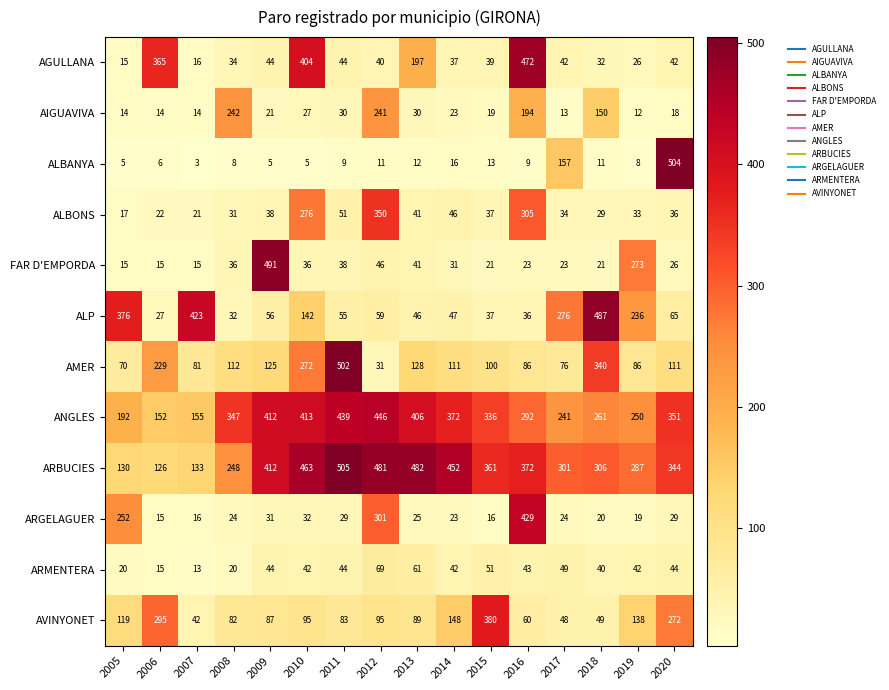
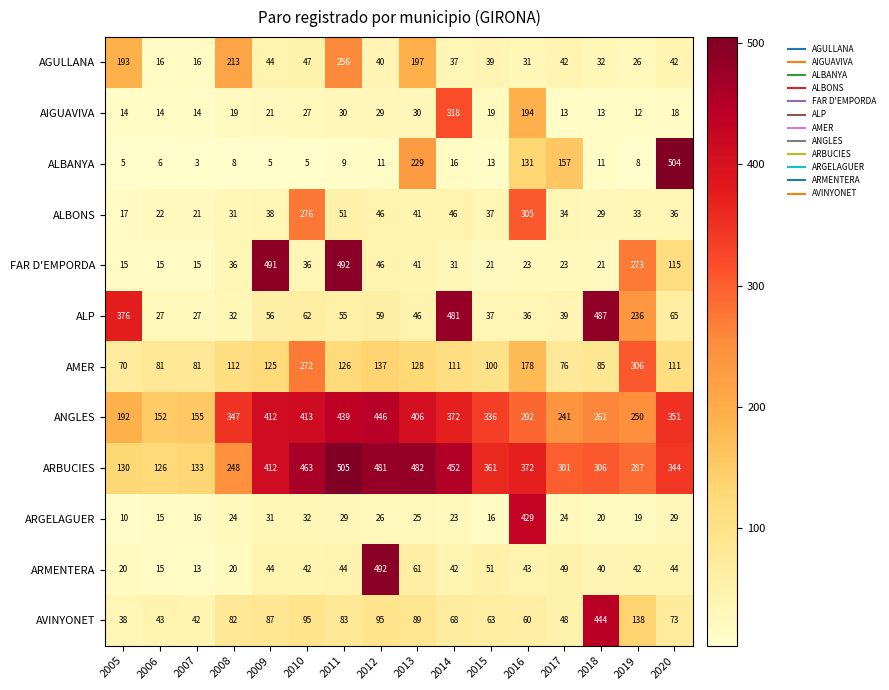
  {
    "AGULLANA": {
-     "2005": 15,
-     "2006": 365,
+     "2005": 193,
+     "2006": 16,
      "2007": 16,
-     "2008": 34,
+     "2008": 213,
      "2009": 44,
-     "2010": 404,
-     "2011": 44,
+     "2010": 47,
+     "2011": 256,
      "2012": 40,
      "2013": 197,
      "2014": 37,
      "2015": 39,
-     "2016": 472,
+     "2016": 31,
      "2017": 42,
      "2018": 32,
      "2019": 26,
      "2020": 42
    },
    "AIGUAVIVA": {
      "2005": 14,
      "2006": 14,
      "2007": 14,
-     "2008": 242,
+     "2008": 19,
      "2009": 21,
      "2010": 27,
      "2011": 30,
-     "2012": 241,
+     "2012": 29,
      "2013": 30,
-     "2014": 23,
+     "2014": 318,
      "2015": 19,
      "2016": 194,
      "2017": 13,
-     "2018": 150,
+     "2018": 13,
      "2019": 12,
      "2020": 18
    },
    "ALBANYA": {
      "2005": 5,
      "2006": 6,
      "2007": 3,
      "2008": 8,
      "2009": 5,
      "2010": 5,
      "2011": 9,
      "2012": 11,
-     "2013": 12,
+     "2013": 229,
      "2014": 16,
      "2015": 13,
-     "2016": 9,
+     "2016": 131,
      "2017": 157,
      "2018": 11,
      "2019": 8,
      "2020": 504
    },
    "ALBONS": {
      "2005": 17,
      "2006": 22,
      "2007": 21,
      "2008": 31,
      "2009": 38,
      "2010": 276,
      "2011": 51,
-     "2012": 350,
+     "2012": 46,
      "2013": 41,
      "2014": 46,
      "2015": 37,
      "2016": 305,
      "2017": 34,
      "2018": 29,
      "2019": 33,
      "2020": 36
    },
    "FAR D'EMPORDA": {
      "2005": 15,
      "2006": 15,
      "2007": 15,
      "2008": 36,
      "2009": 491,
      "2010": 36,
-     "2011": 38,
+     "2011": 492,
      "2012": 46,
      "2013": 41,
      "2014": 31,
      "2015": 21,
      "2016": 23,
      "2017": 23,
      "2018": 21,
      "2019": 273,
-     "2020": 26
+     "2020": 115
    },
    "ALP": {
      "2005": 376,
      "2006": 27,
-     "2007": 423,
+     "2007": 27,
      "2008": 32,
      "2009": 56,
-     "2010": 142,
+     "2010": 62,
      "2011": 55,
      "2012": 59,
      "2013": 46,
-     "2014": 47,
+     "2014": 481,
      "2015": 37,
      "2016": 36,
-     "2017": 276,
+     "2017": 39,
      "2018": 487,
      "2019": 236,
      "2020": 65
    },
    "AMER": {
      "2005": 70,
-     "2006": 229,
+     "2006": 81,
      "2007": 81,
      "2008": 112,
      "2009": 125,
      "2010": 272,
-     "2011": 502,
-     "2012": 31,
+     "2011": 126,
+     "2012": 137,
      "2013": 128,
      "2014": 111,
      "2015": 100,
-     "2016": 86,
+     "2016": 178,
      "2017": 76,
-     "2018": 340,
-     "2019": 86,
+     "2018": 85,
+     "2019": 306,
      "2020": 111
    },
    "ANGLES": {
      "2005": 192,
      "2006": 152,
      "2007": 155,
      "2008": 347,
      "2009": 412,
      "2010": 413,
      "2011": 439,
      "2012": 446,
      "2013": 406,
      "2014": 372,
      "2015": 336,
      "2016": 292,
      "2017": 241,
      "2018": 261,
      "2019": 250,
      "2020": 351
    },
    "ARBUCIES": {
      "2005": 130,
      "2006": 126,
      "2007": 133,
      "2008": 248,
      "2009": 412,
      "2010": 463,
      "2011": 505,
      "2012": 481,
      "2013": 482,
      "2014": 452,
      "2015": 361,
      "2016": 372,
      "2017": 301,
      "2018": 306,
      "2019": 287,
      "2020": 344
    },
    "ARGELAGUER": {
-     "2005": 252,
+     "2005": 10,
      "2006": 15,
      "2007": 16,
      "2008": 24,
      "2009": 31,
      "2010": 32,
      "2011": 29,
-     "2012": 301,
+     "2012": 26,
      "2013": 25,
      "2014": 23,
      "2015": 16,
      "2016": 429,
      "2017": 24,
      "2018": 20,
      "2019": 19,
      "2020": 29
    },
    "ARMENTERA": {
      "2005": 20,
      "2006": 15,
      "2007": 13,
      "2008": 20,
      "2009": 44,
      "2010": 42,
      "2011": 44,
-     "2012": 69,
+     "2012": 492,
      "2013": 61,
      "2014": 42,
      "2015": 51,
      "2016": 43,
      "2017": 49,
      "2018": 40,
      "2019": 42,
      "2020": 44
    },
    "AVINYONET": {
-     "2005": 119,
-     "2006": 295,
+     "2005": 38,
+     "2006": 43,
      "2007": 42,
      "2008": 82,
      "2009": 87,
      "2010": 95,
      "2011": 83,
      "2012": 95,
      "2013": 89,
-     "2014": 148,
-     "2015": 380,
+     "2014": 68,
+     "2015": 63,
      "2016": 60,
      "2017": 48,
-     "2018": 49,
+     "2018": 444,
      "2019": 138,
-     "2020": 272
+     "2020": 73
    }
  }
